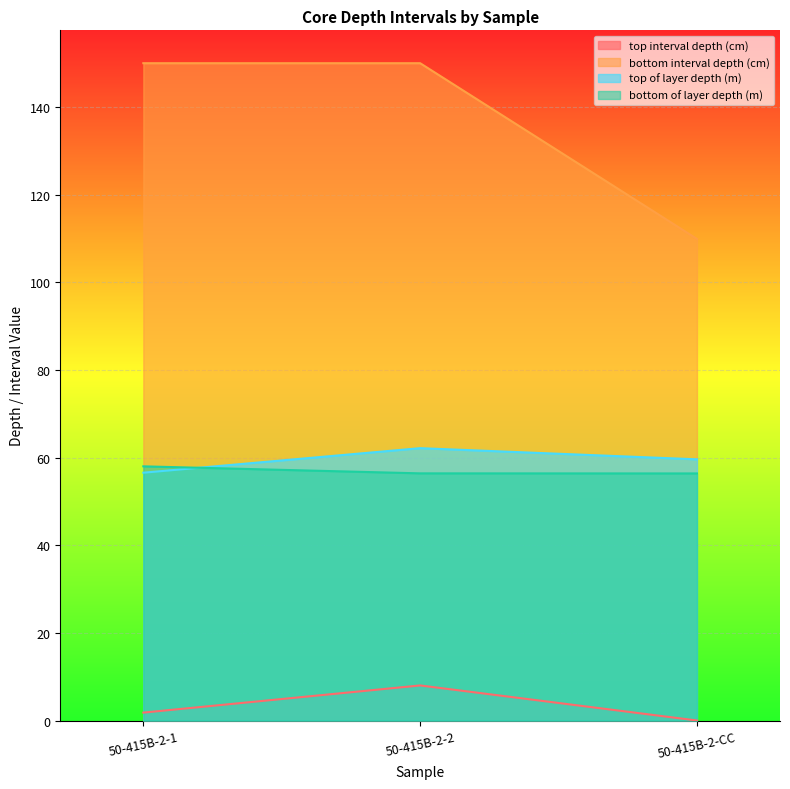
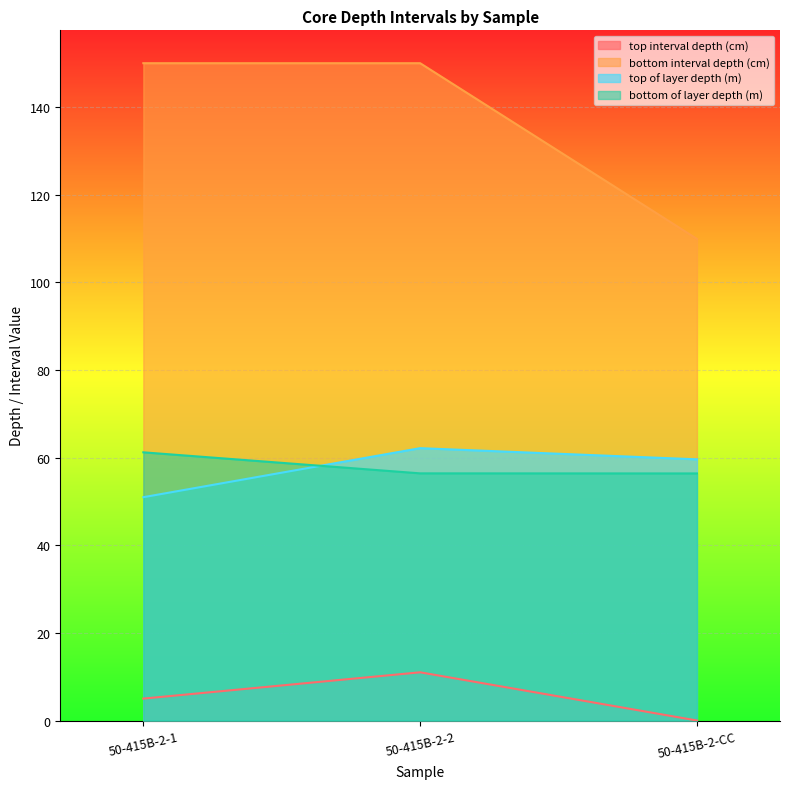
  {
    "top interval depth (cm)": {
-     "50-415B-2-1": 2,
-     "50-415B-2-2": 8,
+     "50-415B-2-1": 5,
+     "50-415B-2-2": 11,
      "50-415B-2-CC": 0
    },
    "bottom interval depth (cm)": {
      "50-415B-2-1": 150,
      "50-415B-2-2": 150,
      "50-415B-2-CC": 110
    },
    "top of layer depth (m)": {
-     "50-415B-2-1": 57,
+     "50-415B-2-1": 51,
      "50-415B-2-2": 62,
      "50-415B-2-CC": 60
    },
    "bottom of layer depth (m)": {
-     "50-415B-2-1": 58,
+     "50-415B-2-1": 61,
      "50-415B-2-2": 56,
      "50-415B-2-CC": 56
    }
  }
